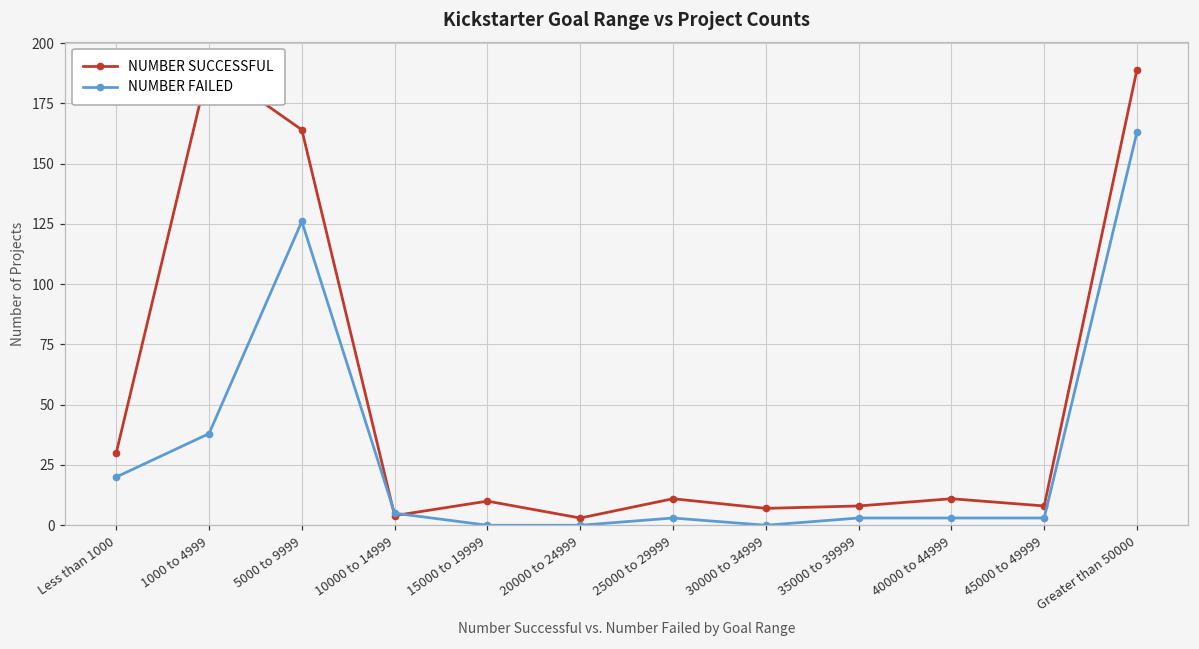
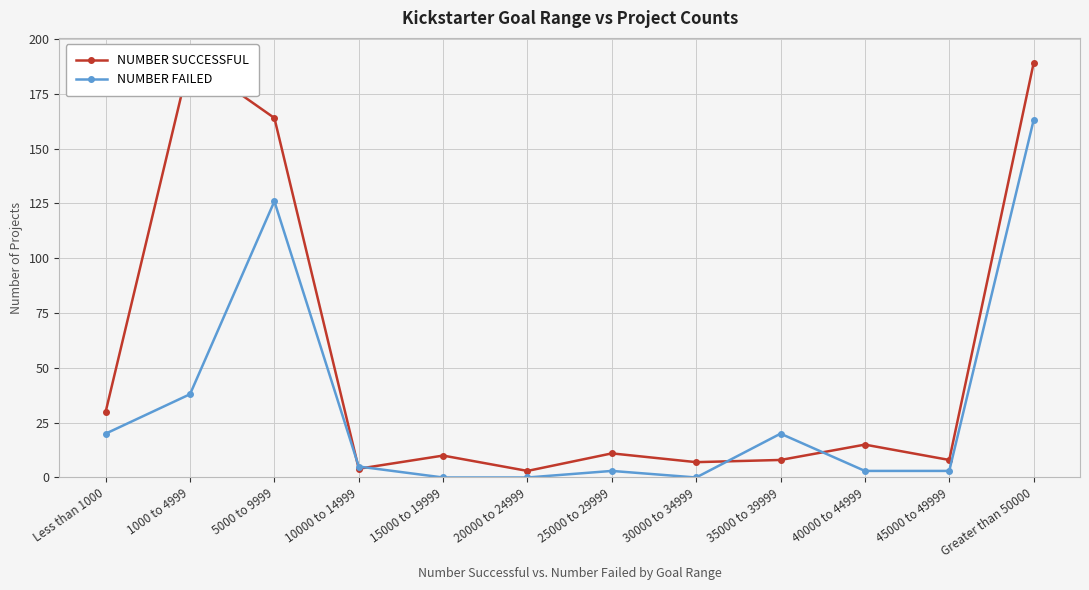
  {
    "NUMBER SUCCESSFUL": {
      "Less than 1000": 30,
      "5000 to 9999": 164,
      "15000 to 19999": 10,
      "20000 to 24999": 3,
      "25000 to 29999": 11,
      "30000 to 34999": 7,
      "35000 to 39999": 8,
-     "40000 to 44999": 11,
+     "40000 to 44999": 15,
      "45000 to 49999": 8,
      "Greater than 50000": 189
    },
    "NUMBER FAILED": {
      "Less than 1000": 20,
      "1000 to 4999": 38,
      "5000 to 9999": 126,
      "15000 to 19999": 0,
      "20000 to 24999": 0,
      "25000 to 29999": 3,
      "30000 to 34999": 0,
-     "35000 to 39999": 3,
+     "35000 to 39999": 20,
      "40000 to 44999": 3,
      "45000 to 49999": 3,
      "Greater than 50000": 163
    }
  }
